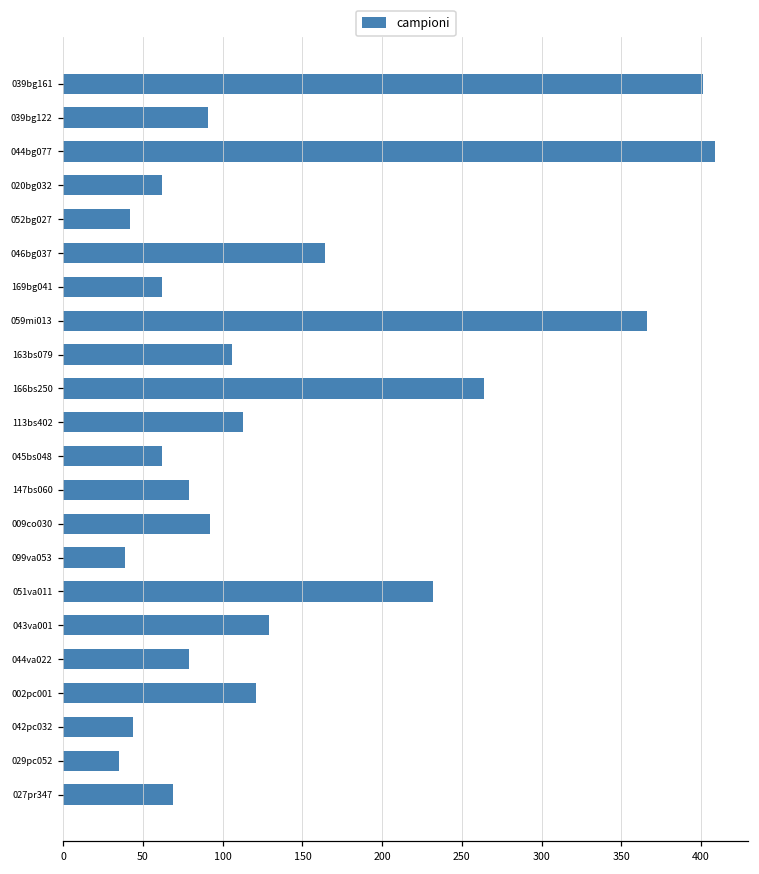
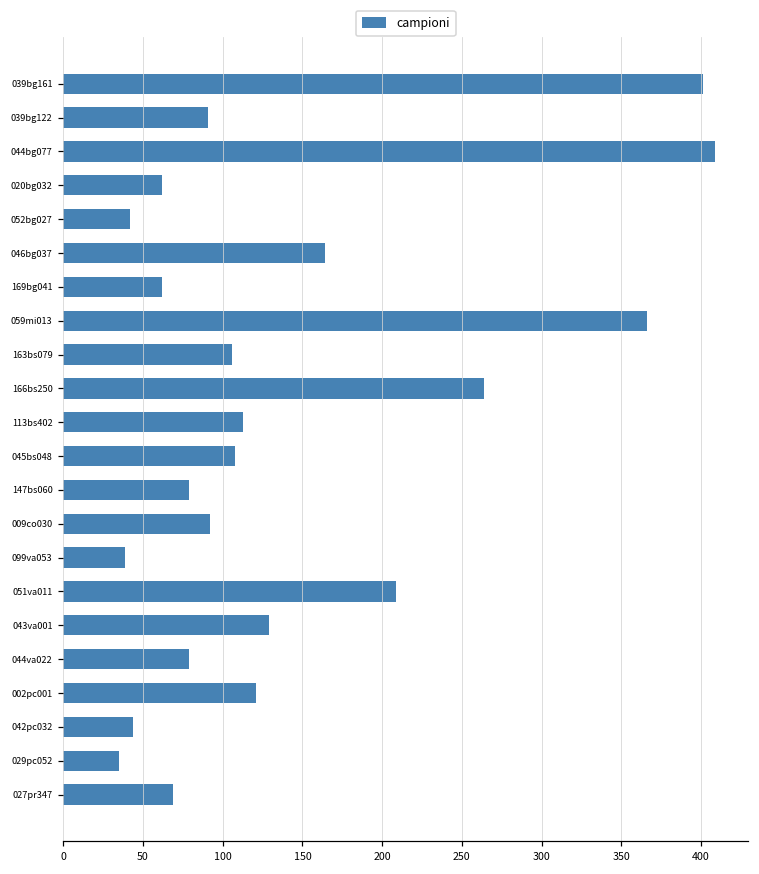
  {
    "039bg161": 401,
    "039bg122": 91,
    "044bg077": 409,
    "020bg032": 62,
    "052bg027": 42,
    "046bg037": 164,
    "169bg041": 62,
    "059mi013": 366,
    "163bs079": 106,
    "166bs250": 264,
    "113bs402": 113,
-   "045bs048": 62,
+   "045bs048": 108,
    "147bs060": 79,
    "009co030": 92,
    "099va053": 39,
-   "051va011": 232,
+   "051va011": 209,
    "043va001": 129,
    "044va022": 79,
    "002pc001": 121,
    "042pc032": 44,
    "029pc052": 35,
    "027pr347": 69
  }
